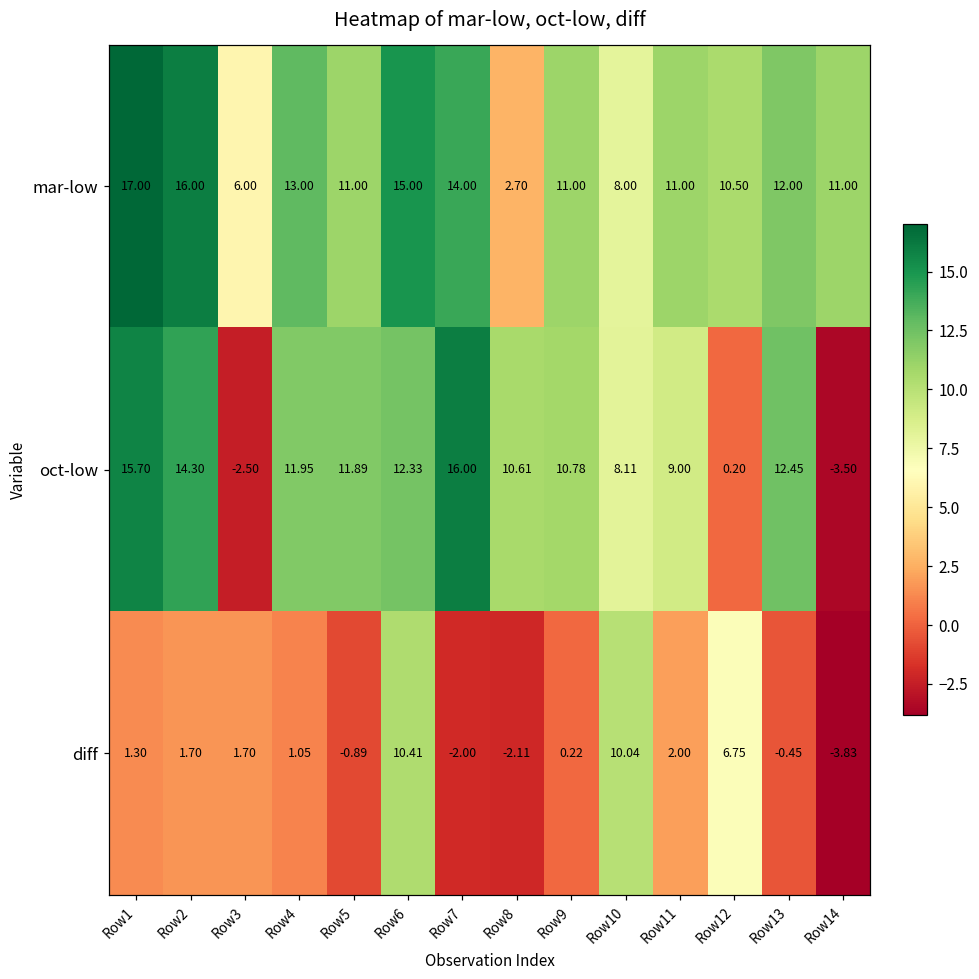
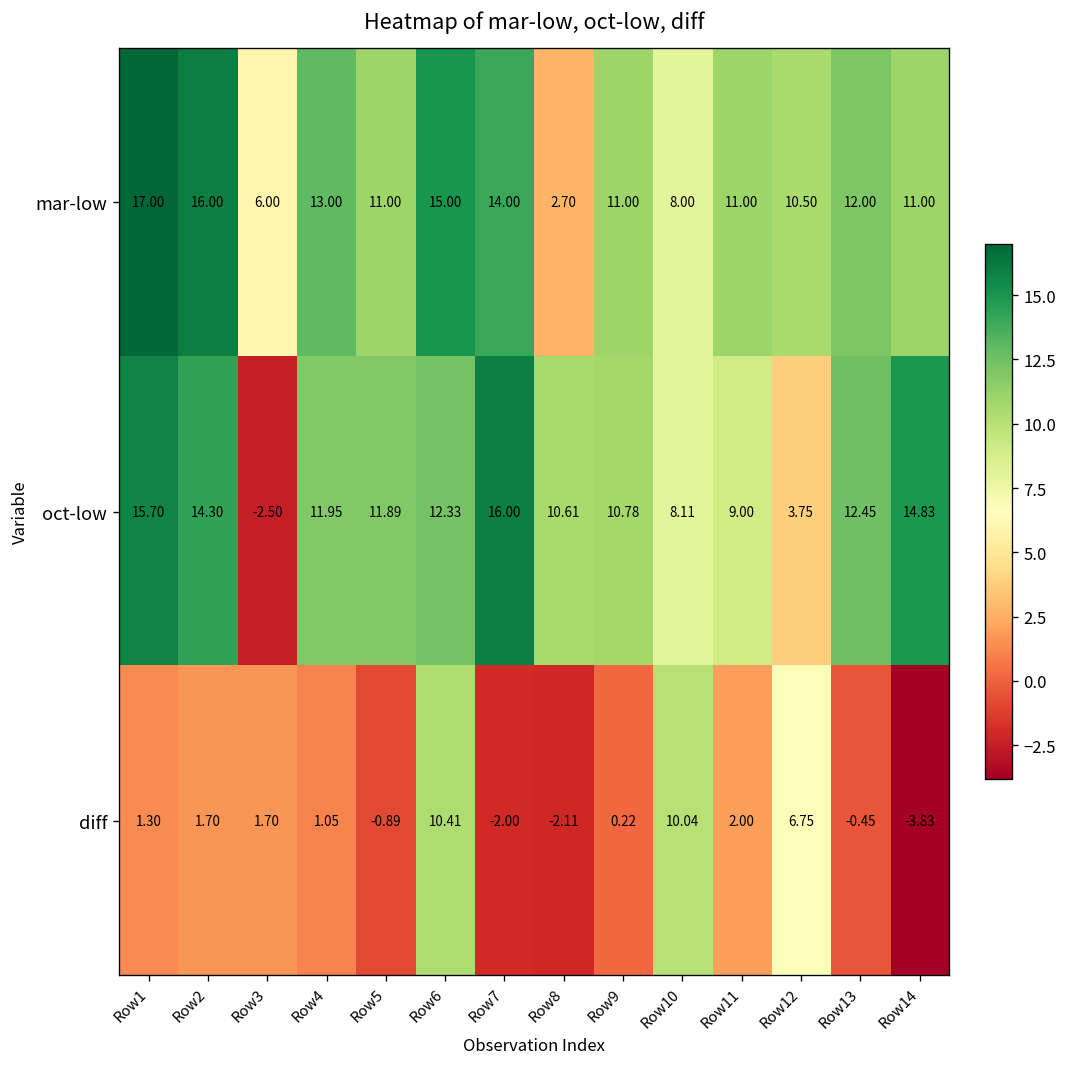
  {
    "mar-low": {
      "Row1": 17.00,
      "Row2": 16.00,
      "Row3": 6.00,
      "Row4": 13.00,
      "Row5": 11.00,
      "Row6": 15.00,
      "Row7": 14.00,
      "Row8": 2.70,
      "Row9": 11.00,
      "Row10": 8.00,
      "Row11": 11.00,
      "Row12": 10.50,
      "Row13": 12.00,
      "Row14": 11.00
    },
    "oct-low": {
      "Row1": 15.70,
      "Row2": 14.30,
      "Row3": -2.50,
      "Row4": 11.95,
      "Row5": 11.89,
      "Row6": 12.33,
      "Row7": 16.00,
      "Row8": 10.61,
      "Row9": 10.78,
      "Row10": 8.11,
      "Row11": 9.00,
-     "Row12": 0.20,
+     "Row12": 3.75,
      "Row13": 12.45,
-     "Row14": -3.50
+     "Row14": 14.83
    },
    "diff": {
      "Row1": 1.30,
      "Row2": 1.70,
      "Row3": 1.70,
      "Row4": 1.05,
      "Row5": -0.89,
      "Row6": 10.41,
      "Row7": -2.00,
      "Row8": -2.11,
      "Row9": 0.22,
      "Row10": 10.04,
      "Row11": 2.00,
      "Row12": 6.75,
      "Row13": -0.45,
      "Row14": -3.83
    }
  }
